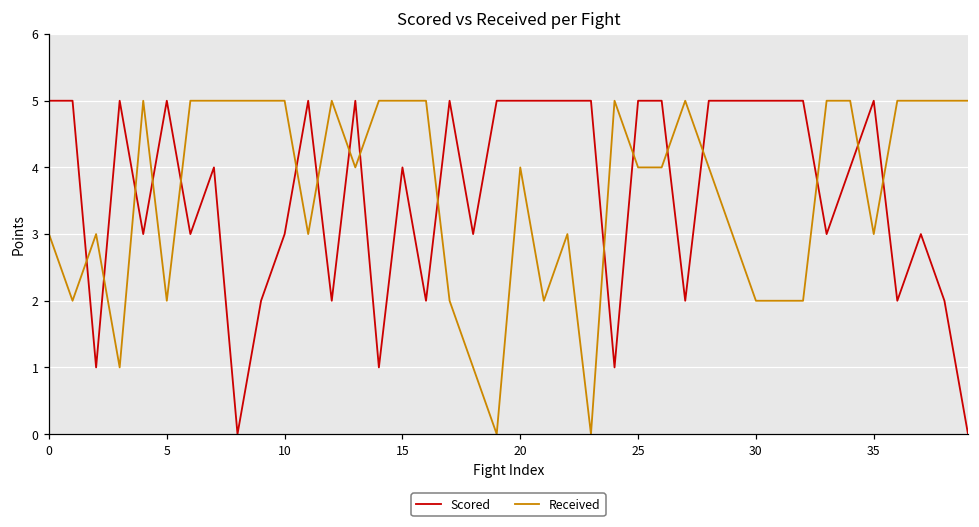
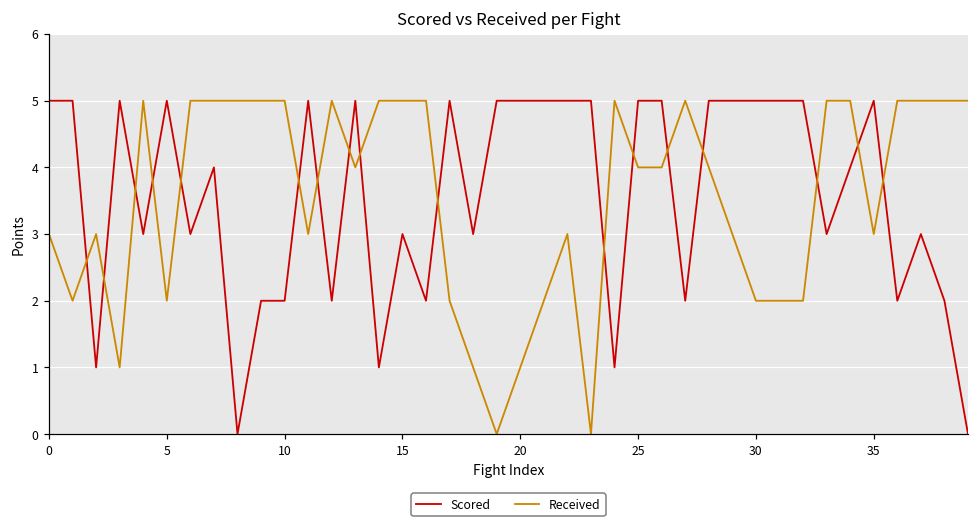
  {
    "Scored": {
      "0": 5,
      "5": 5,
-     "10": 3,
-     "15": 4,
+     "10": 2,
+     "15": 3,
      "20": 5,
      "25": 5,
      "30": 5,
      "35": 5
    },
    "Received": {
      "0": 3,
      "5": 2,
      "10": 5,
      "15": 5,
-     "20": 4,
+     "20": 1,
      "25": 4,
      "30": 2,
      "35": 3
    }
  }
